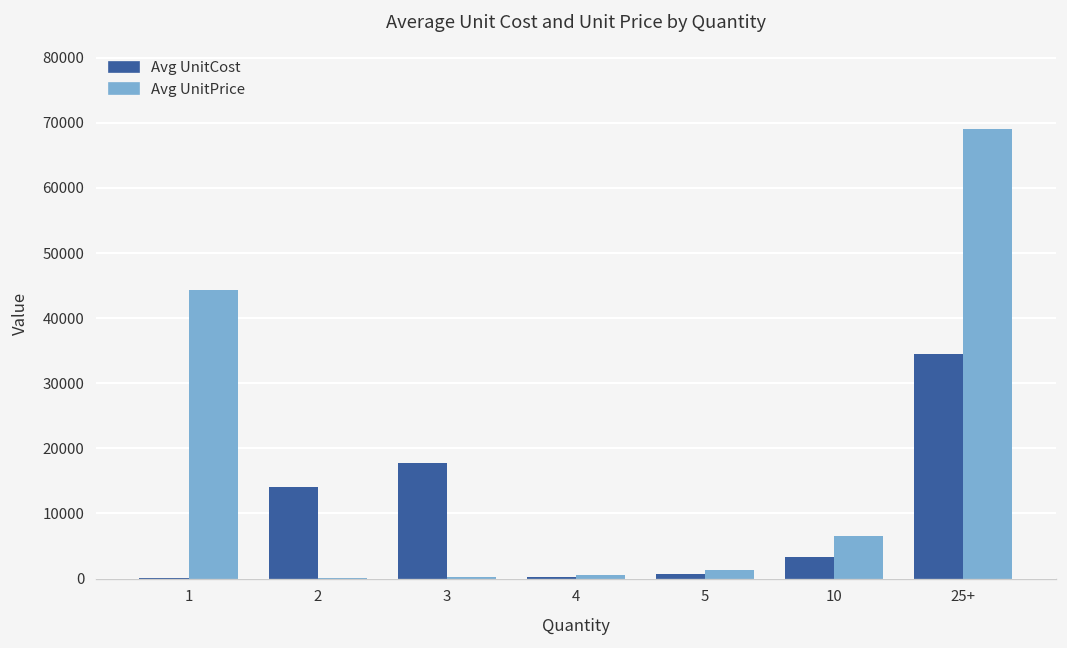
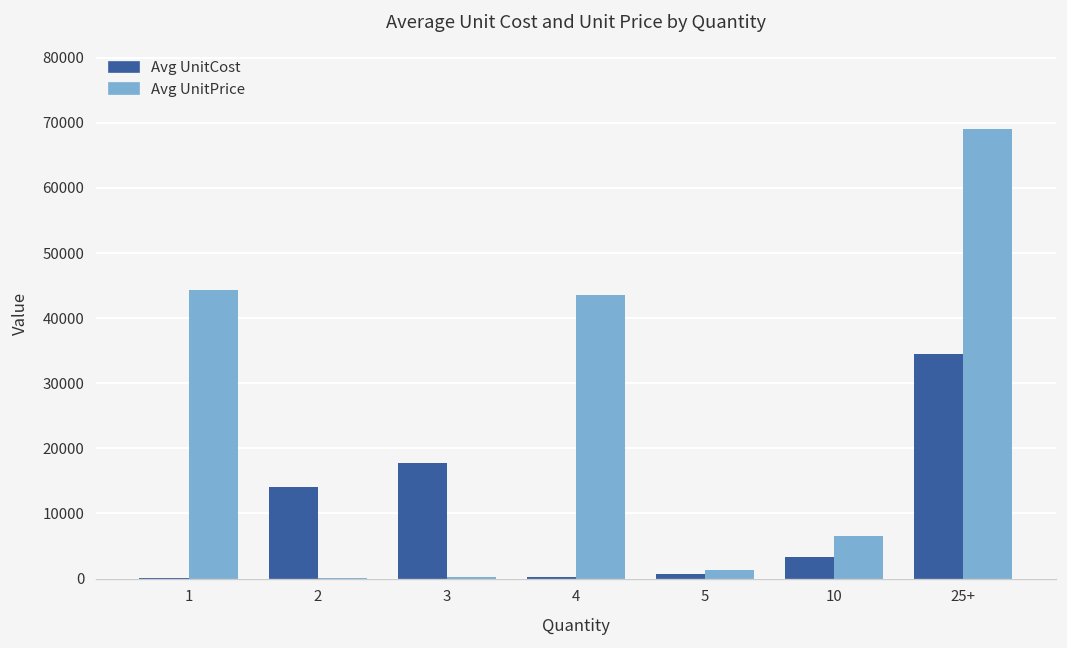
  {
    "Avg UnitCost": {
      "2": 14000,
      "3": 18000,
      "5": 1000,
      "10": 3000,
      "25+": 35000
    },
    "Avg UnitPrice": {
      "1": 44000,
-     "4": 1000,
+     "4": 44000,
      "5": 1000,
      "10": 7000,
      "25+": 69000
    }
  }
